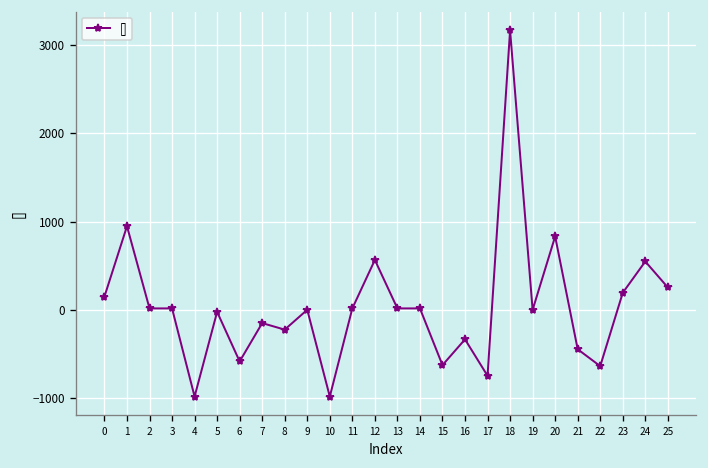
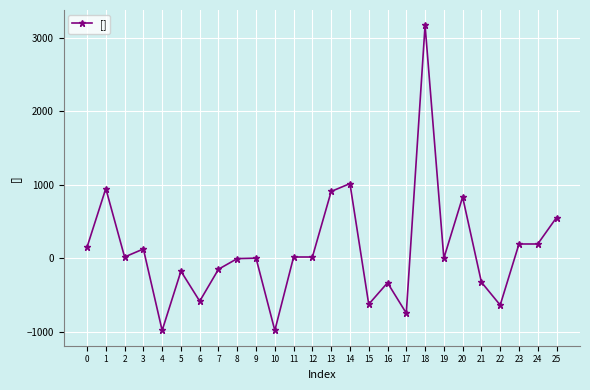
  {
    "0": 200,
    "1": 900,
    "2": 0,
-   "3": 0,
+   "3": 100,
    "4": -1000,
-   "5": 0,
+   "5": -200,
    "6": -600,
    "7": -100,
-   "8": -200,
+   "8": 0,
    "9": 0,
    "10": -1000,
    "11": 0,
-   "12": 600,
-   "13": 0,
-   "14": 0,
+   "12": 0,
+   "13": 900,
+   "14": 1000,
    "15": -600,
    "16": -300,
    "17": -700,
    "18": 3200,
    "19": 0,
    "20": 800,
-   "21": -400,
+   "21": -300,
    "22": -600,
    "23": 200,
-   "24": 500,
-   "25": 300
+   "24": 200,
+   "25": 600
  }
